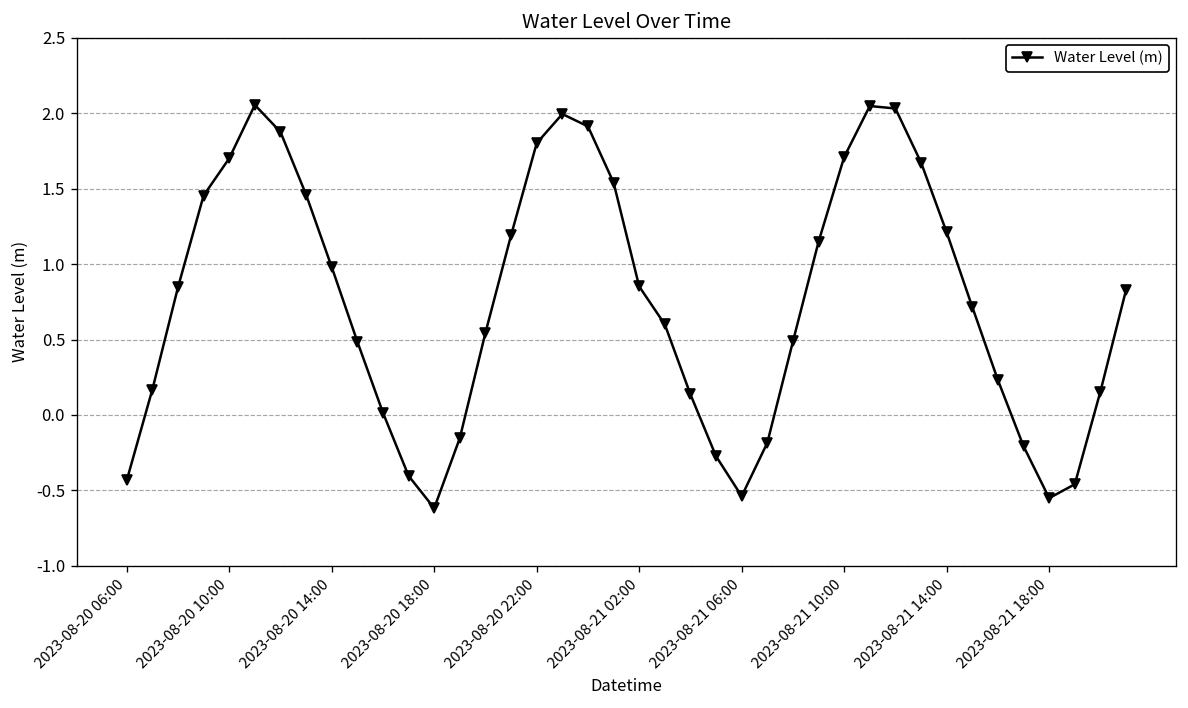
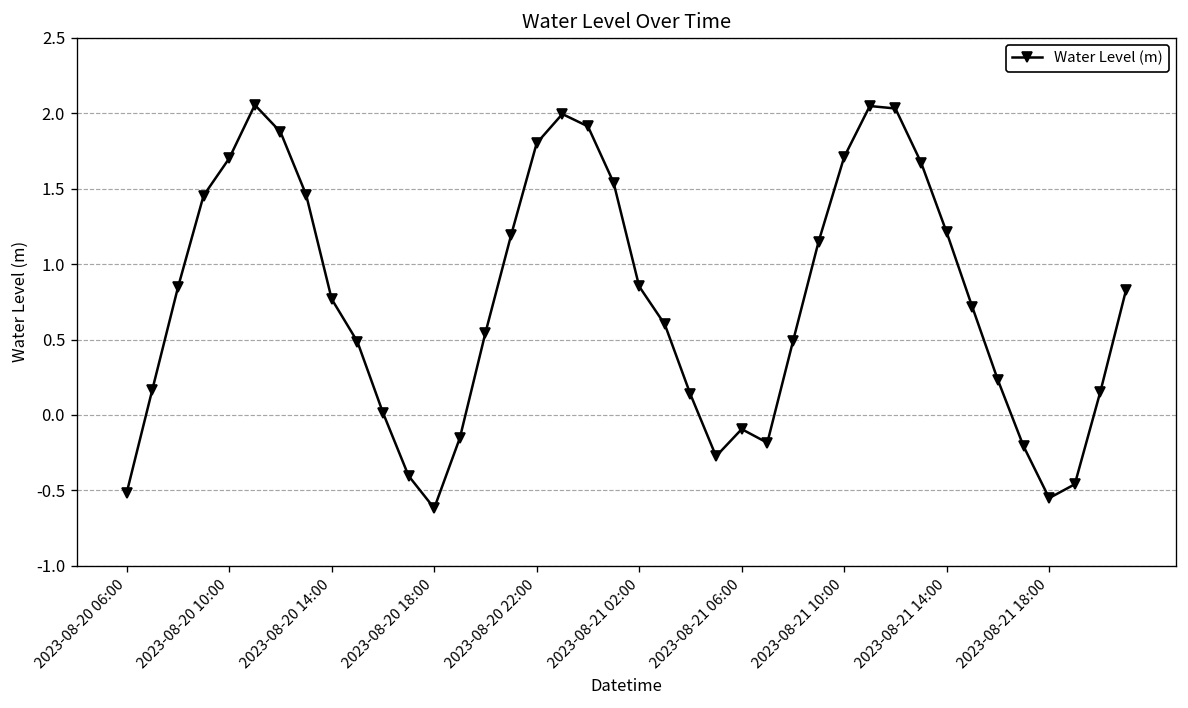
  {
-   "2023-08-20 06:00": -0.43,
+   "2023-08-20 06:00": -0.51,
    "2023-08-20 10:00": 1.70,
-   "2023-08-20 14:00": 0.98,
+   "2023-08-20 14:00": 0.77,
    "2023-08-20 18:00": -0.62,
    "2023-08-20 22:00": 1.80,
    "2023-08-21 02:00": 0.85,
-   "2023-08-21 06:00": -0.54,
+   "2023-08-21 06:00": -0.09,
    "2023-08-21 10:00": 1.71,
    "2023-08-21 14:00": 1.21,
    "2023-08-21 18:00": -0.55
  }
